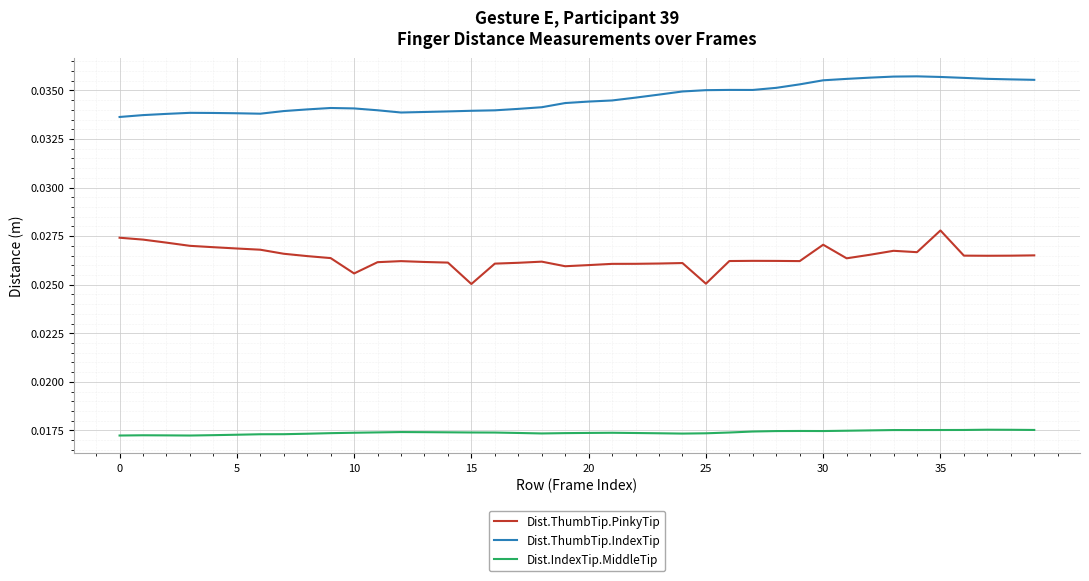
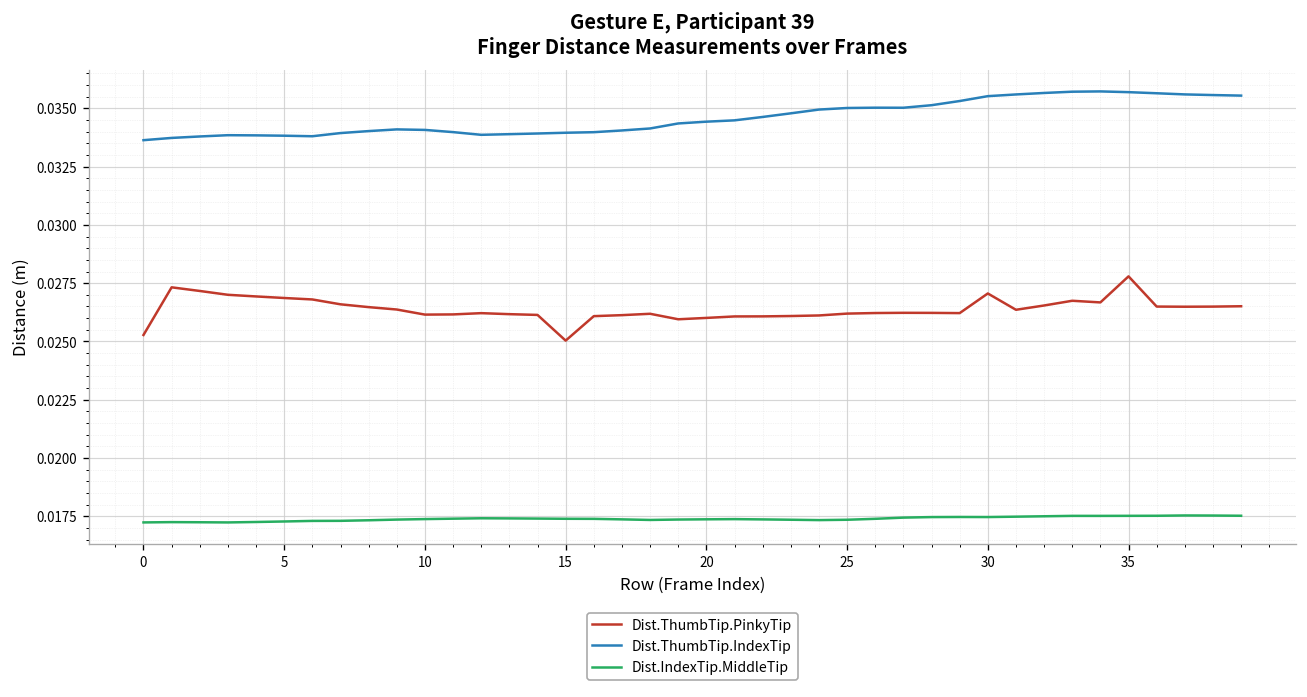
  {
    "Dist.ThumbTip.PinkyTip": {
-     "0": 0.0274,
+     "0": 0.0253,
      "5": 0.0269,
-     "10": 0.0256,
+     "10": 0.0262,
      "15": 0.0250,
      "20": 0.0260,
-     "25": 0.0251,
+     "25": 0.0262,
      "30": 0.0271,
      "35": 0.0278
    },
    "Dist.ThumbTip.IndexTip": {
      "0": 0.0336,
      "5": 0.0338,
      "10": 0.0341,
      "15": 0.0340,
      "20": 0.0344,
      "25": 0.0350,
      "30": 0.0355,
      "35": 0.0357
    },
    "Dist.IndexTip.MiddleTip": {
      "0": 0.0172,
      "5": 0.0173,
      "10": 0.0174,
      "15": 0.0174,
      "20": 0.0174,
      "25": 0.0174,
      "30": 0.0175,
      "35": 0.0175
    }
  }
